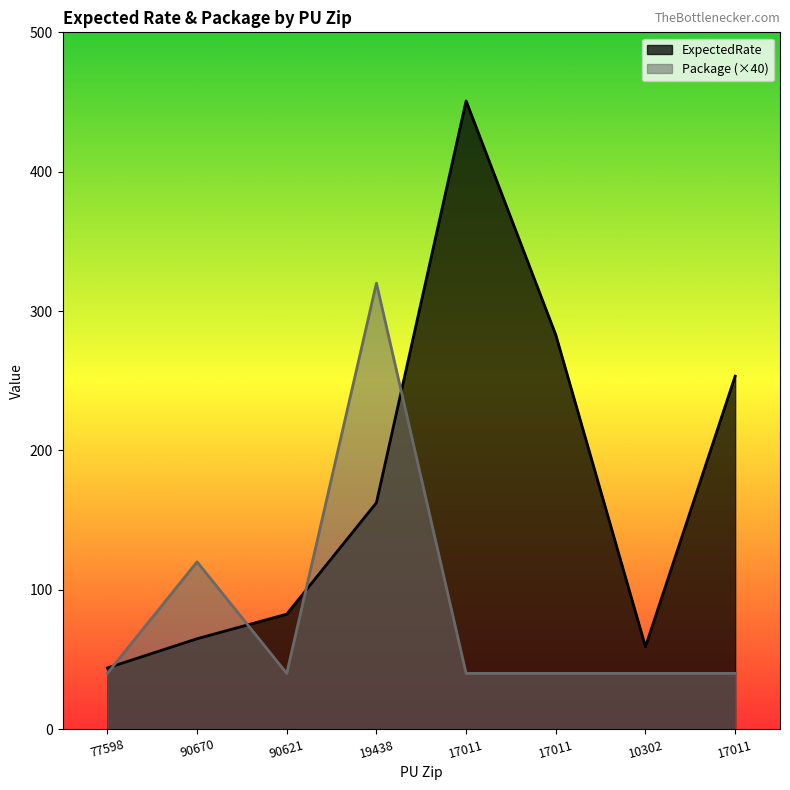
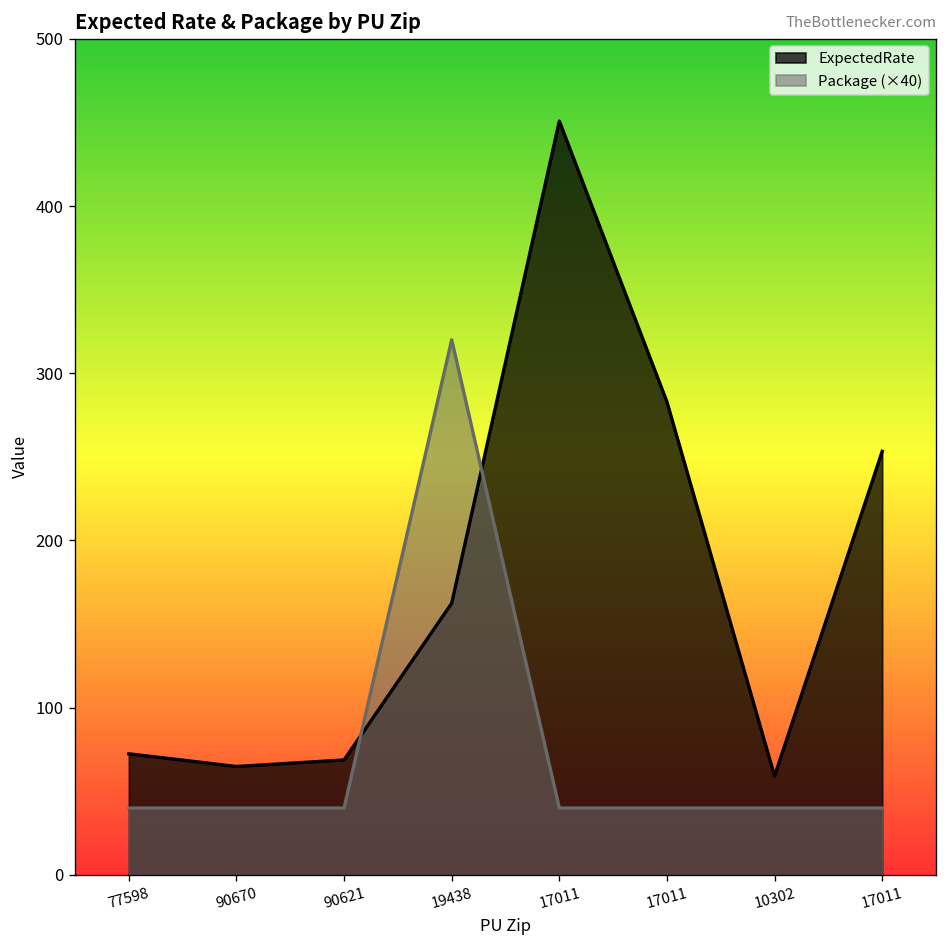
  {
    "ExpectedRate": {
-     "77598": 44,
+     "77598": 72,
      "90670": 65,
-     "90621": 82,
+     "90621": 69,
      "19438": 162,
      "10302": 59
    },
    "Package (×40)": {
      "77598": 40,
-     "90670": 120,
+     "90670": 40,
      "90621": 40,
      "19438": 320,
      "10302": 40
    }
  }
